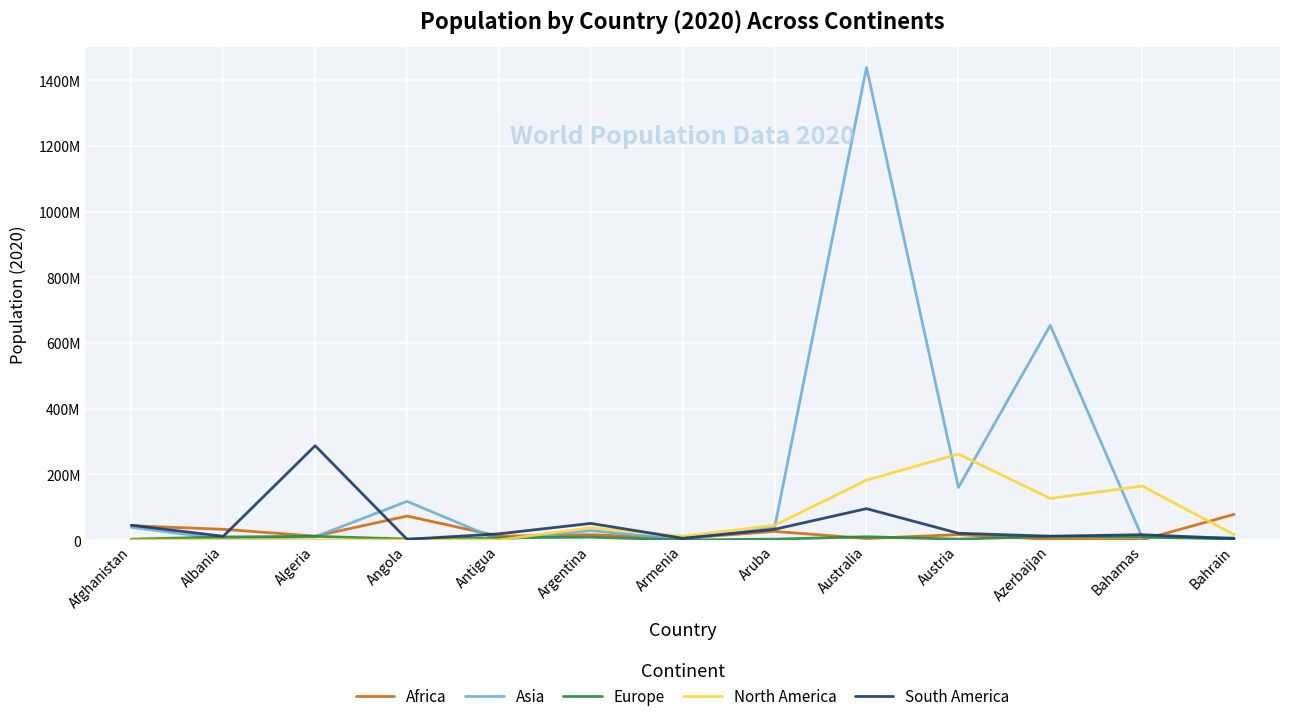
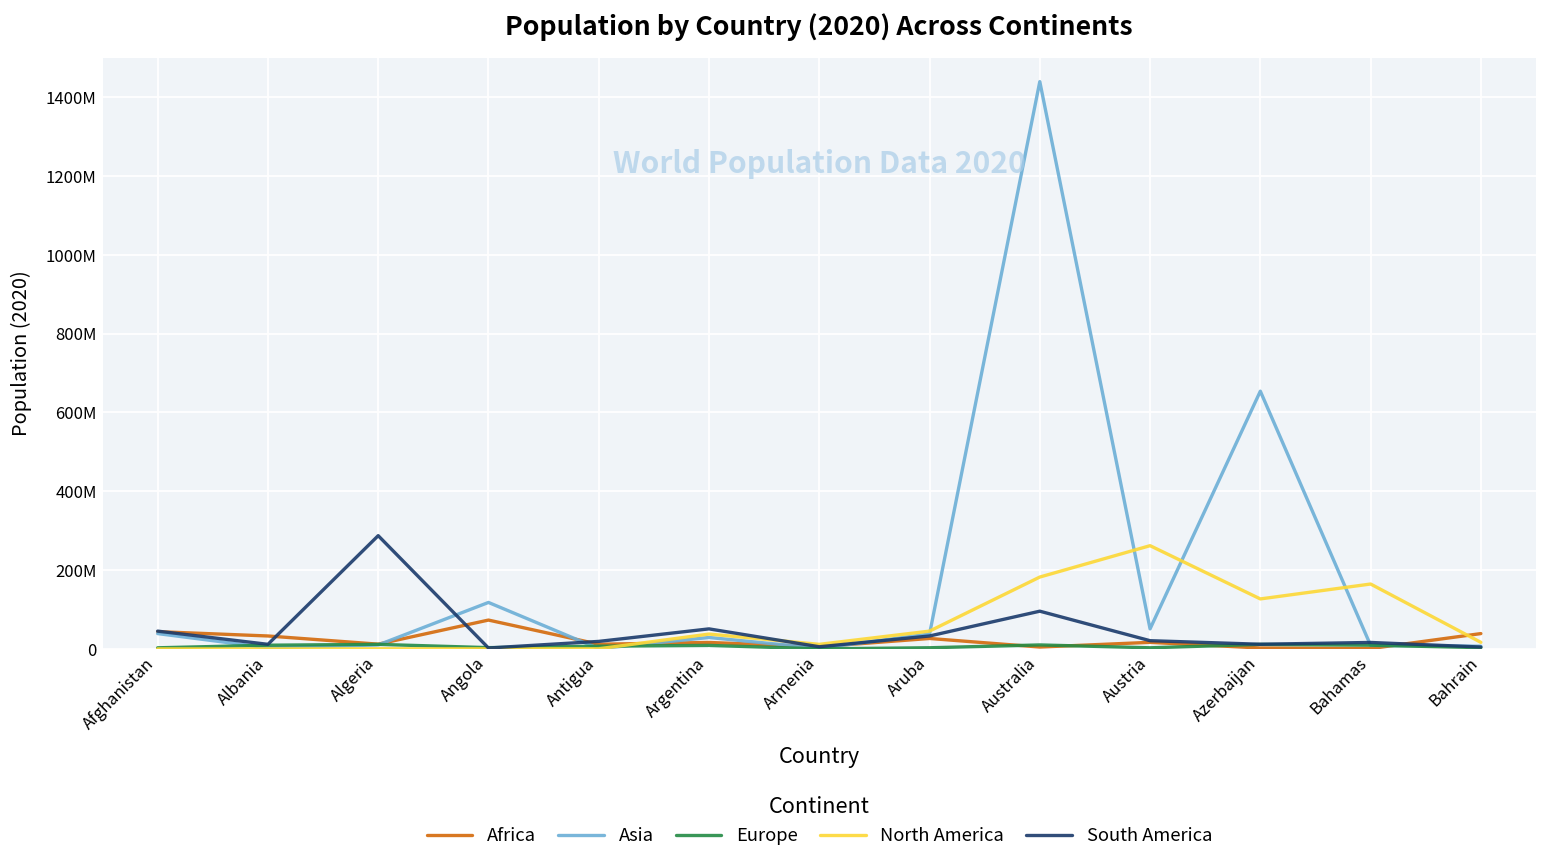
  {
    "Africa": {
      "Albania": 30000000,
      "Angola": 70000000,
      "Azerbaijan": 0,
      "Bahamas": 0,
-     "Bahrain": 80000000
+     "Bahrain": 40000000
    },
    "Asia": {
      "Angola": 120000000,
      "Argentina": 30000000,
      "Australia": 1440000000,
-     "Austria": 160000000,
+     "Austria": 50000000,
      "Azerbaijan": 650000000
    },
    "Europe": {
      "Aruba": 0,
      "Austria": 0
    },
    "North America": {
      "Algeria": 0,
      "Argentina": 40000000,
      "Australia": 180000000,
      "Austria": 260000000,
      "Azerbaijan": 130000000,
      "Bahamas": 160000000,
      "Bahrain": 20000000
    },
    "South America": {
      "Algeria": 290000000,
      "Argentina": 50000000,
      "Australia": 100000000
    }
  }
